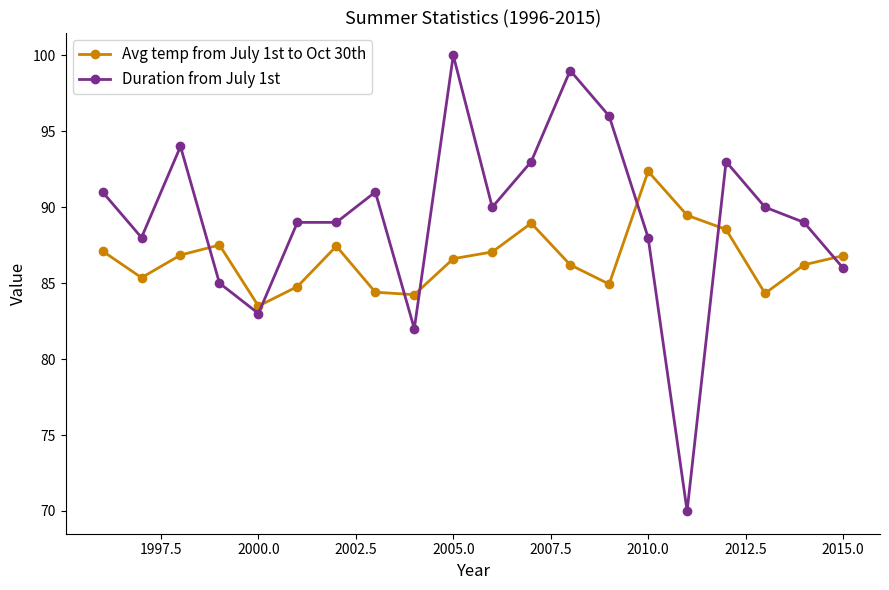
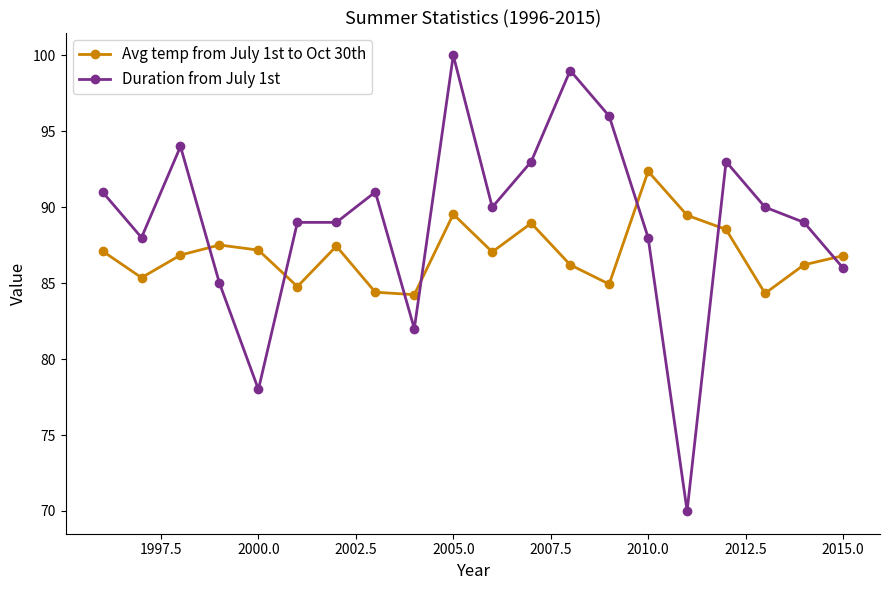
  {
    "Avg temp from July 1st to Oct 30th": {
-     "2000.0": 83.5,
-     "2005.0": 86.6,
+     "2000.0": 87.2,
+     "2005.0": 89.5,
      "2010.0": 92.4,
      "2015.0": 86.8
    },
    "Duration from July 1st": {
-     "2000.0": 83,
+     "2000.0": 78,
      "2005.0": 100,
      "2010.0": 88,
      "2015.0": 86
    }
  }
